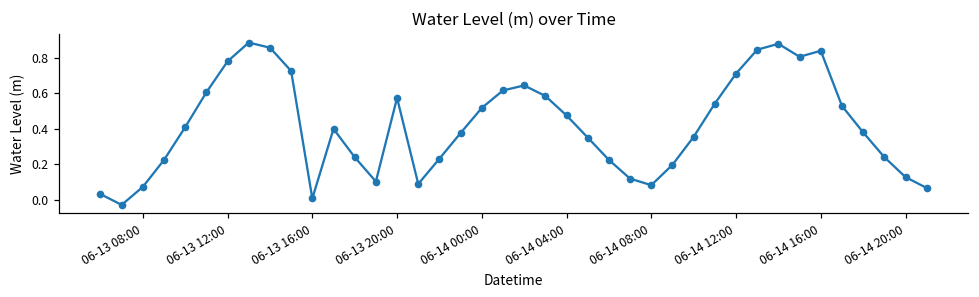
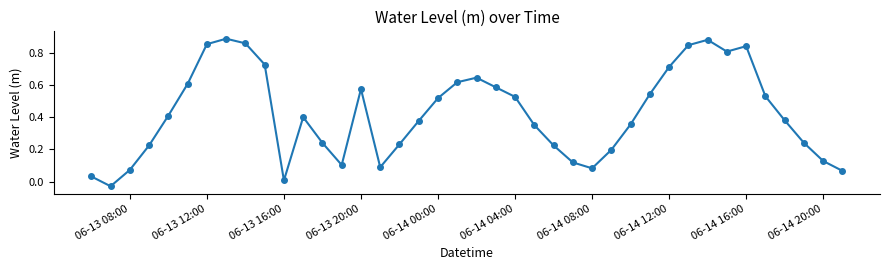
  {
    "06-13 08:00": 0.07,
-   "06-13 12:00": 0.78,
+   "06-13 12:00": 0.85,
    "06-13 16:00": 0.01,
    "06-13 20:00": 0.57,
    "06-14 00:00": 0.52,
-   "06-14 04:00": 0.48,
+   "06-14 04:00": 0.53,
    "06-14 08:00": 0.08,
    "06-14 12:00": 0.71,
    "06-14 16:00": 0.84,
    "06-14 20:00": 0.13
  }
